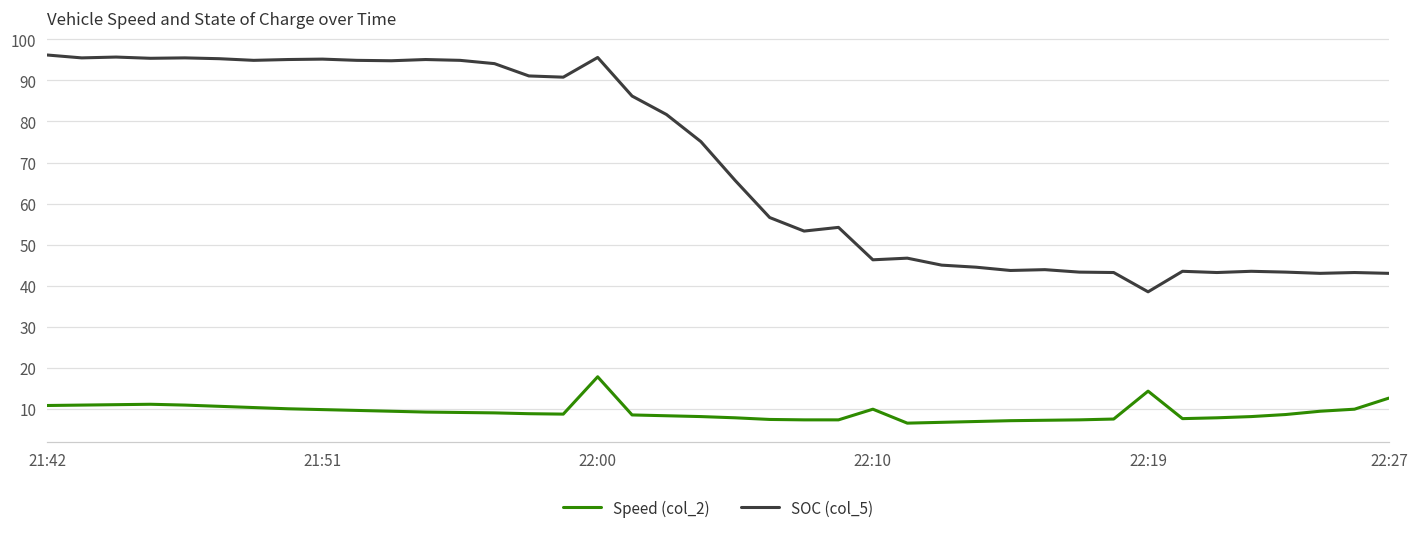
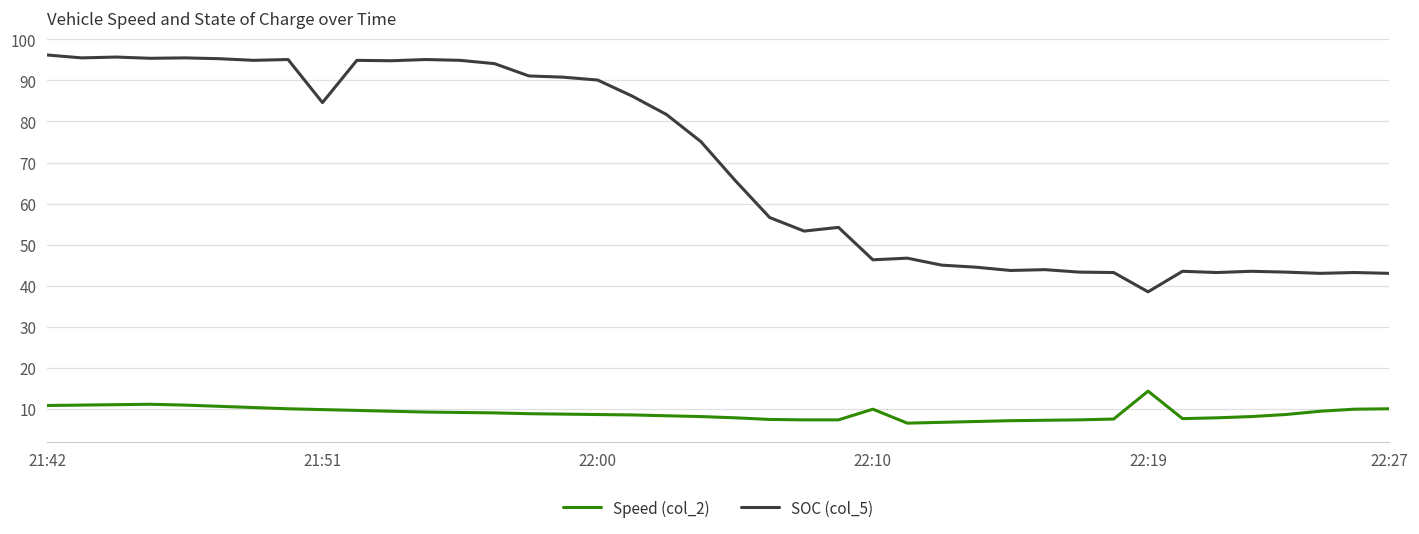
  {
    "Speed (col_2)": {
      "21:42": 11,
      "21:51": 10,
-     "22:00": 18,
+     "22:00": 9,
      "22:10": 10,
      "22:19": 14,
-     "22:27": 13
+     "22:27": 10
    },
    "SOC (col_5)": {
      "21:42": 96,
-     "21:51": 95,
-     "22:00": 96,
+     "21:51": 85,
+     "22:00": 90,
      "22:10": 46,
      "22:19": 39,
      "22:27": 43
    }
  }
